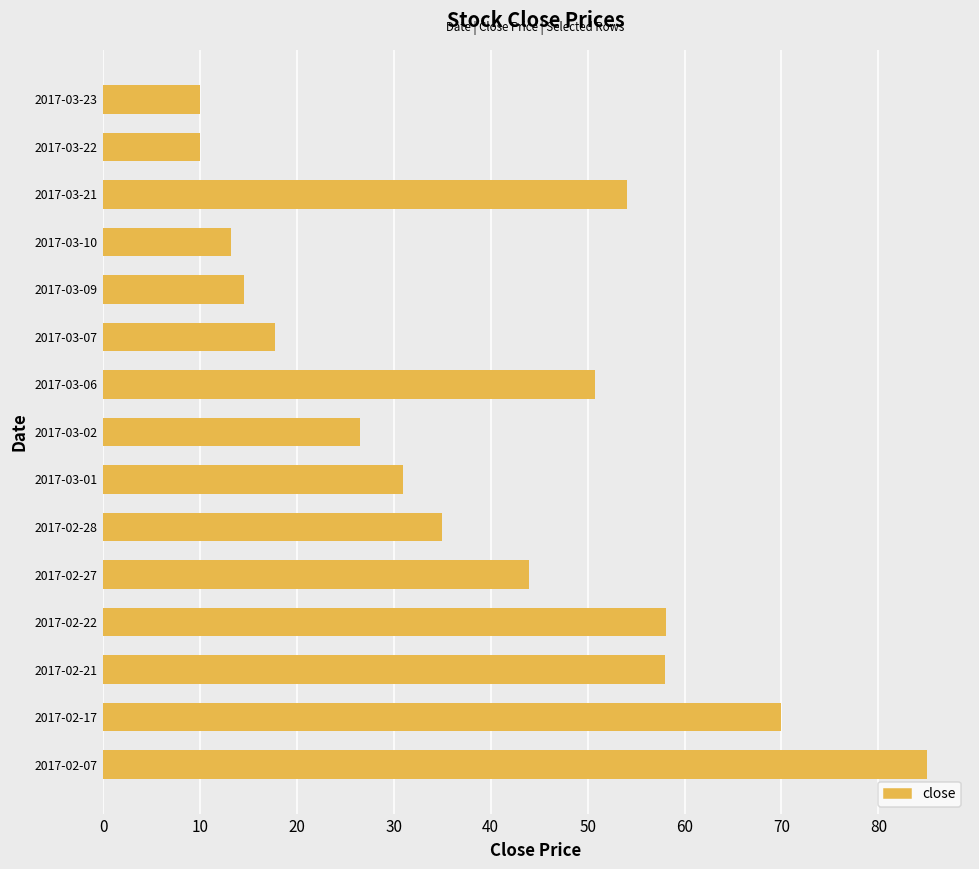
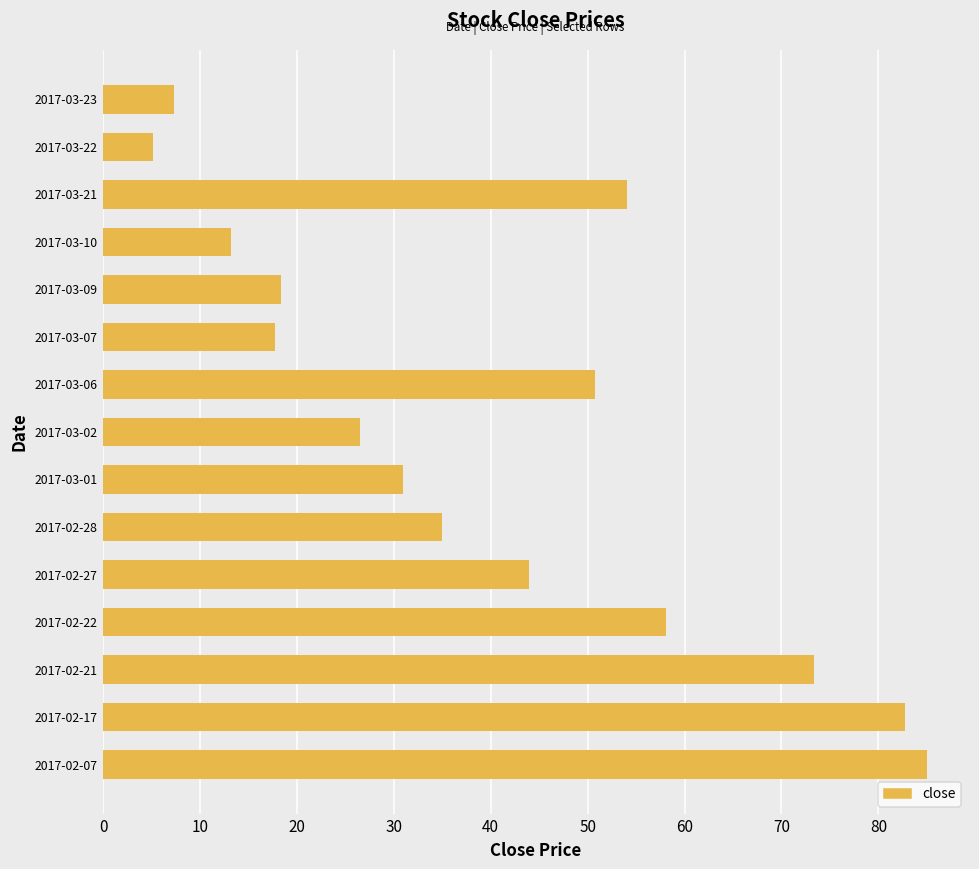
  {
-   "2017-03-23": 10,
-   "2017-03-22": 10,
+   "2017-03-23": 7,
+   "2017-03-22": 5,
    "2017-03-21": 54,
    "2017-03-10": 13,
-   "2017-03-09": 15,
+   "2017-03-09": 18,
    "2017-03-07": 18,
    "2017-03-06": 51,
    "2017-03-02": 27,
    "2017-03-01": 31,
    "2017-02-28": 35,
    "2017-02-27": 44,
    "2017-02-22": 58,
-   "2017-02-21": 58,
-   "2017-02-17": 70,
+   "2017-02-21": 73,
+   "2017-02-17": 83,
    "2017-02-07": 85
  }
